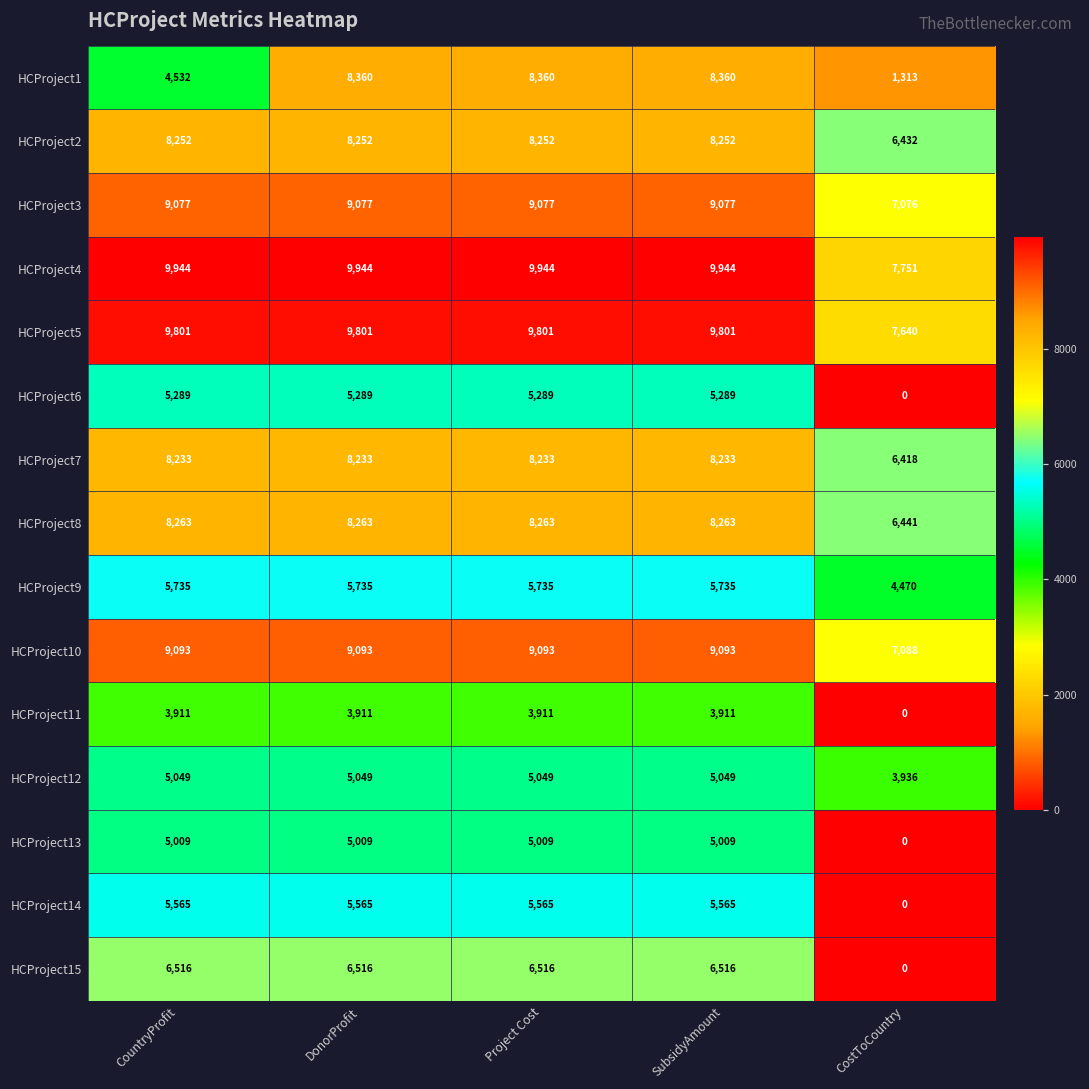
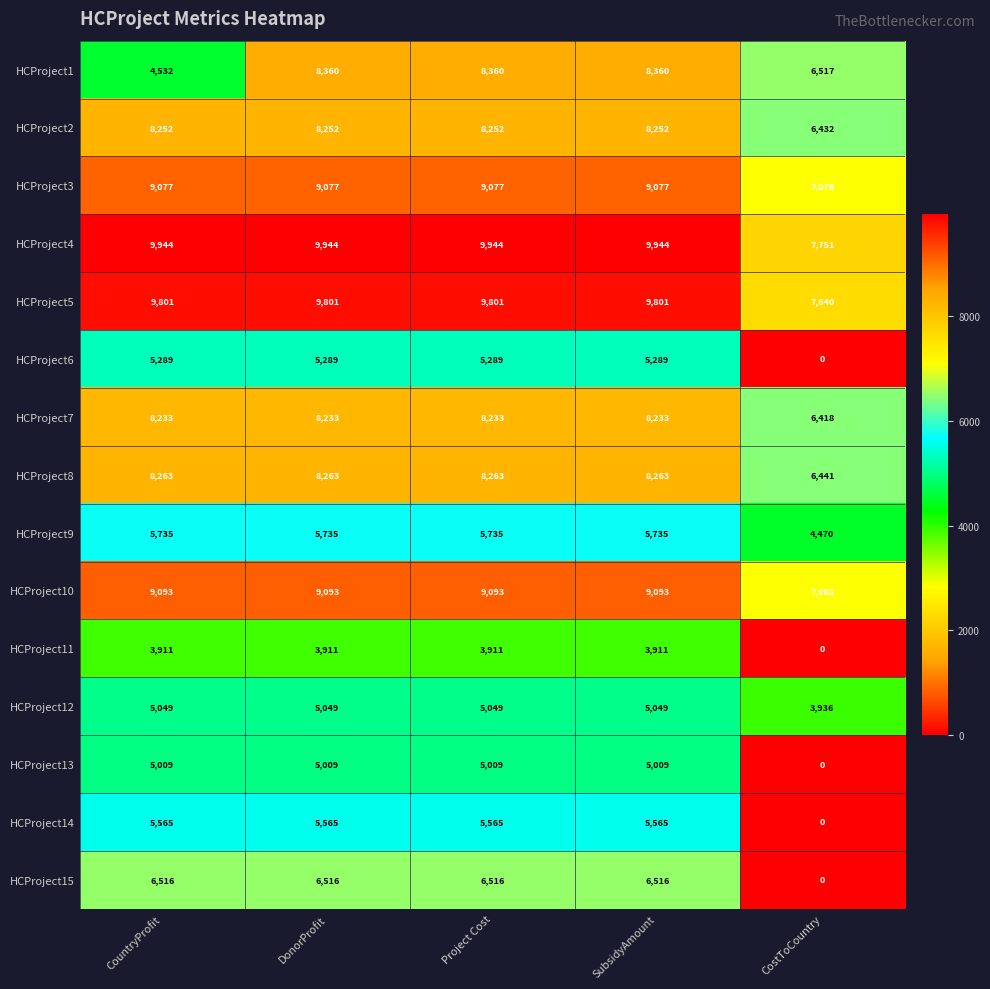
  {
    "HCProject1": {
      "CountryProfit": "4,532",
      "DonorProfit": "8,360",
      "Project Cost": "8,360",
      "SubsidyAmount": "8,360",
-     "CostToCountry": "1,313"
+     "CostToCountry": "6,517"
    },
    "HCProject2": {
      "CountryProfit": "8,252",
      "DonorProfit": "8,252",
      "Project Cost": "8,252",
      "SubsidyAmount": "8,252",
      "CostToCountry": "6,432"
    },
    "HCProject3": {
      "CountryProfit": "9,077",
      "DonorProfit": "9,077",
      "Project Cost": "9,077",
      "SubsidyAmount": "9,077",
      "CostToCountry": "7,076"
    },
    "HCProject4": {
      "CountryProfit": "9,944",
      "DonorProfit": "9,944",
      "Project Cost": "9,944",
      "SubsidyAmount": "9,944",
      "CostToCountry": "7,751"
    },
    "HCProject5": {
      "CountryProfit": "9,801",
      "DonorProfit": "9,801",
      "Project Cost": "9,801",
      "SubsidyAmount": "9,801",
      "CostToCountry": "7,640"
    },
    "HCProject6": {
      "CountryProfit": "5,289",
      "DonorProfit": "5,289",
      "Project Cost": "5,289",
      "SubsidyAmount": "5,289",
      "CostToCountry": "0"
    },
    "HCProject7": {
      "CountryProfit": "8,233",
      "DonorProfit": "8,233",
      "Project Cost": "8,233",
      "SubsidyAmount": "8,233",
      "CostToCountry": "6,418"
    },
    "HCProject8": {
      "CountryProfit": "8,263",
      "DonorProfit": "8,263",
      "Project Cost": "8,263",
      "SubsidyAmount": "8,263",
      "CostToCountry": "6,441"
    },
    "HCProject9": {
      "CountryProfit": "5,735",
      "DonorProfit": "5,735",
      "Project Cost": "5,735",
      "SubsidyAmount": "5,735",
      "CostToCountry": "4,470"
    },
    "HCProject10": {
      "CountryProfit": "9,093",
      "DonorProfit": "9,093",
      "Project Cost": "9,093",
      "SubsidyAmount": "9,093",
      "CostToCountry": "7,088"
    },
    "HCProject11": {
      "CountryProfit": "3,911",
      "DonorProfit": "3,911",
      "Project Cost": "3,911",
      "SubsidyAmount": "3,911",
      "CostToCountry": "0"
    },
    "HCProject12": {
      "CountryProfit": "5,049",
      "DonorProfit": "5,049",
      "Project Cost": "5,049",
      "SubsidyAmount": "5,049",
      "CostToCountry": "3,936"
    },
    "HCProject13": {
      "CountryProfit": "5,009",
      "DonorProfit": "5,009",
      "Project Cost": "5,009",
      "SubsidyAmount": "5,009",
      "CostToCountry": "0"
    },
    "HCProject14": {
      "CountryProfit": "5,565",
      "DonorProfit": "5,565",
      "Project Cost": "5,565",
      "SubsidyAmount": "5,565",
      "CostToCountry": "0"
    },
    "HCProject15": {
      "CountryProfit": "6,516",
      "DonorProfit": "6,516",
      "Project Cost": "6,516",
      "SubsidyAmount": "6,516",
      "CostToCountry": "0"
    }
  }
